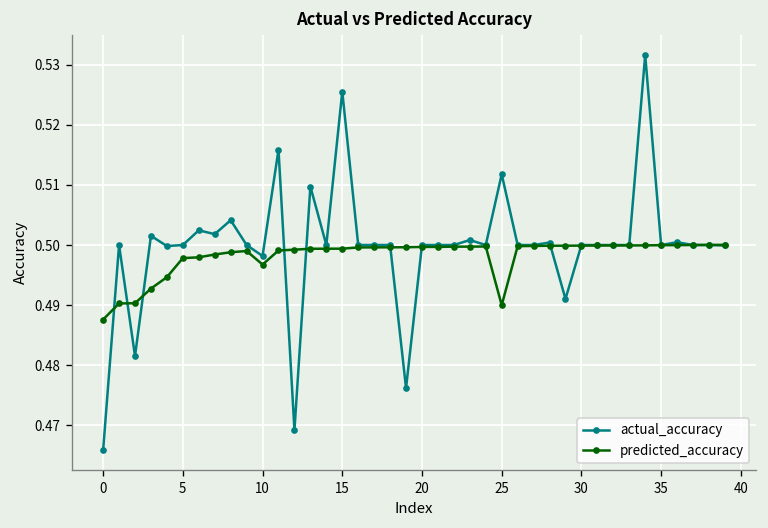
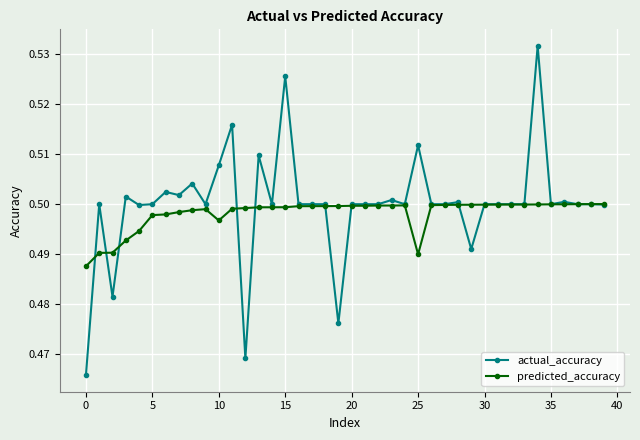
  {
    "actual_accuracy": {
      "0": 0.466,
      "5": 0.500,
-     "10": 0.498,
+     "10": 0.508,
      "15": 0.526,
      "25": 0.512
    },
    "predicted_accuracy": {
      "0": 0.488,
      "5": 0.498,
      "10": 0.497,
      "15": 0.499,
      "25": 0.490
    }
  }
